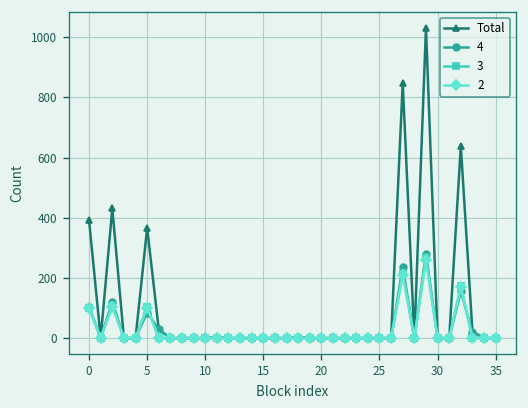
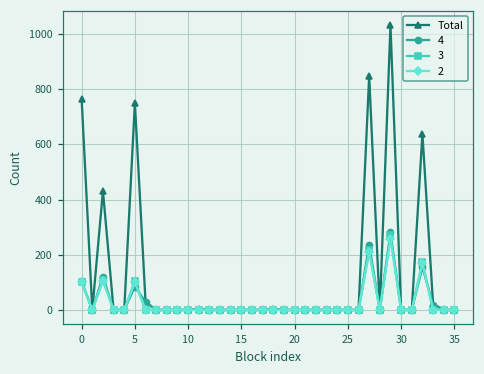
  {
    "Total": {
-     "0": 390,
-     "5": 370
+     "0": 760,
+     "5": 750
    }
  }
